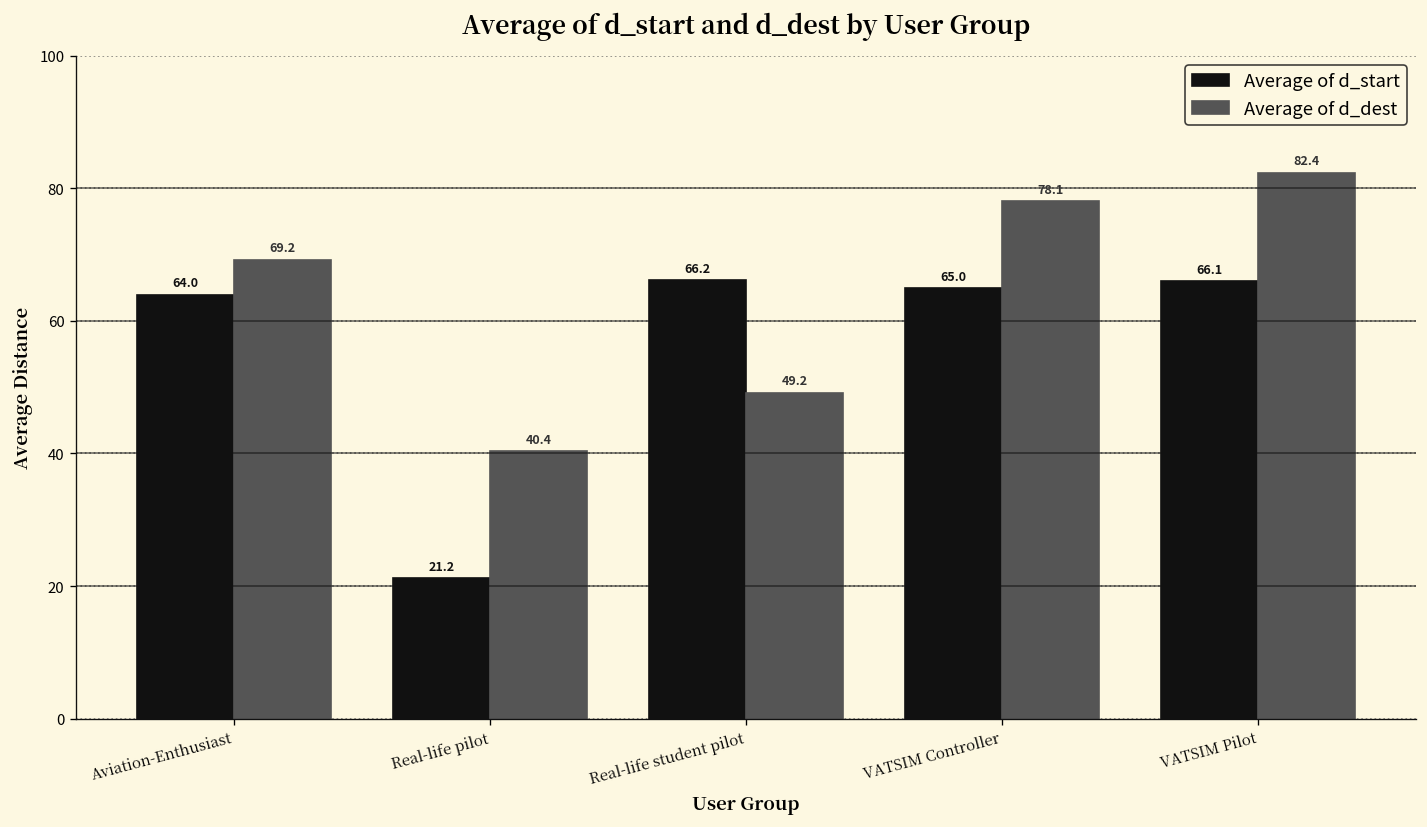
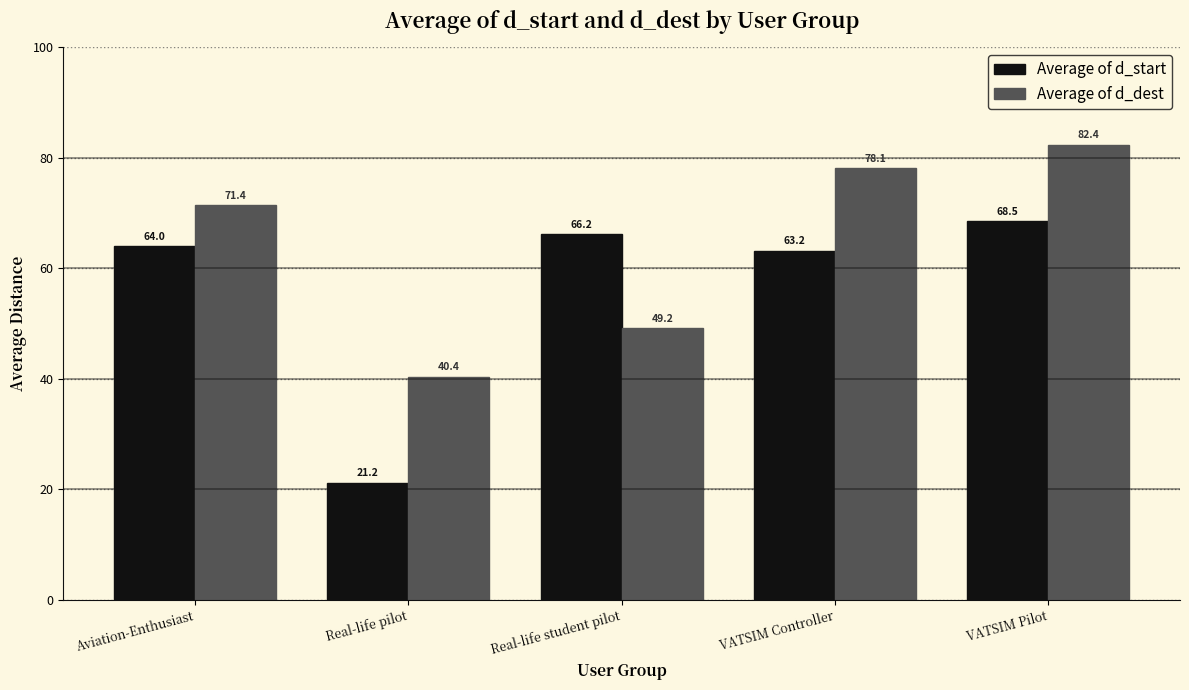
  {
    "Average of d_start": {
      "Aviation-Enthusiast": 64.0,
      "Real-life pilot": 21.2,
      "Real-life student pilot": 66.2,
-     "VATSIM Controller": 65.0,
-     "VATSIM Pilot": 66.1
+     "VATSIM Controller": 63.2,
+     "VATSIM Pilot": 68.5
    },
    "Average of d_dest": {
-     "Aviation-Enthusiast": 69.2,
+     "Aviation-Enthusiast": 71.4,
      "Real-life pilot": 40.4,
      "Real-life student pilot": 49.2,
      "VATSIM Controller": 78.1,
      "VATSIM Pilot": 82.4
    }
  }
